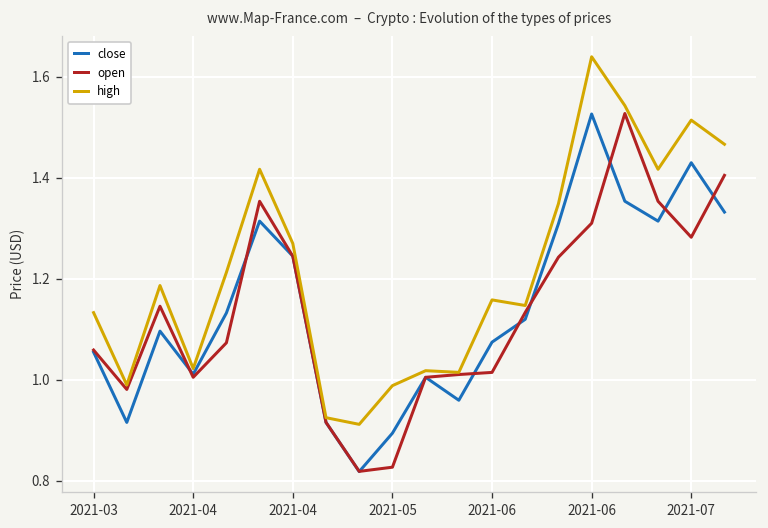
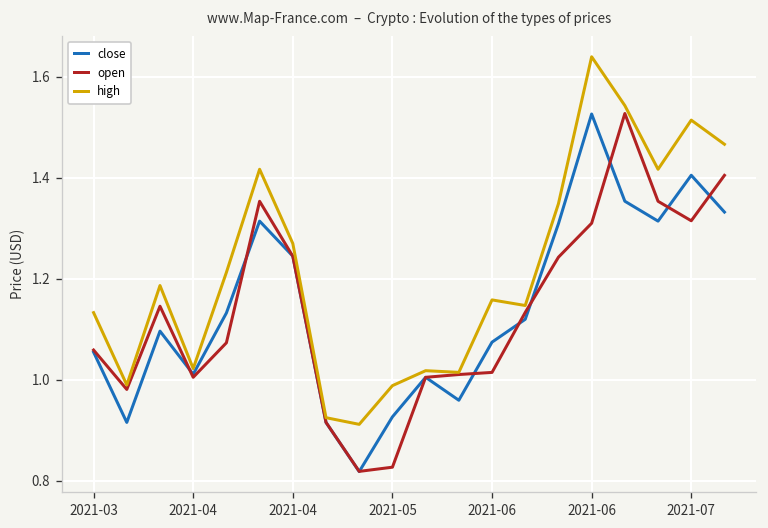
  {
    "close": {
-     "2021-05": 0.89,
-     "2021-07": 1.43
+     "2021-05": 0.93,
+     "2021-07": 1.40
    },
    "open": {
      "2021-05": 0.83,
-     "2021-07": 1.28
+     "2021-07": 1.31
    },
    "high": {
      "2021-03": 1.13,
      "2021-05": 0.99,
      "2021-07": 1.51
    }
  }
